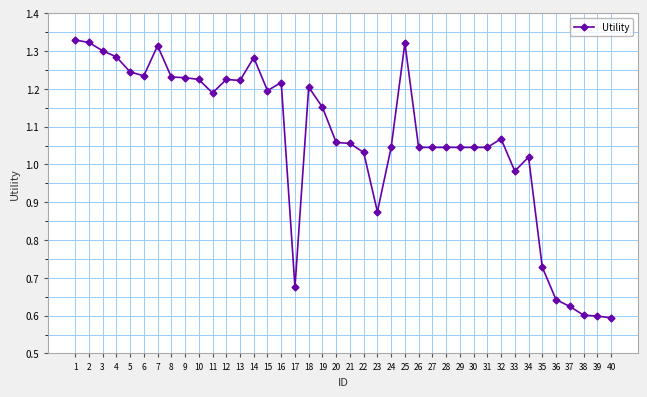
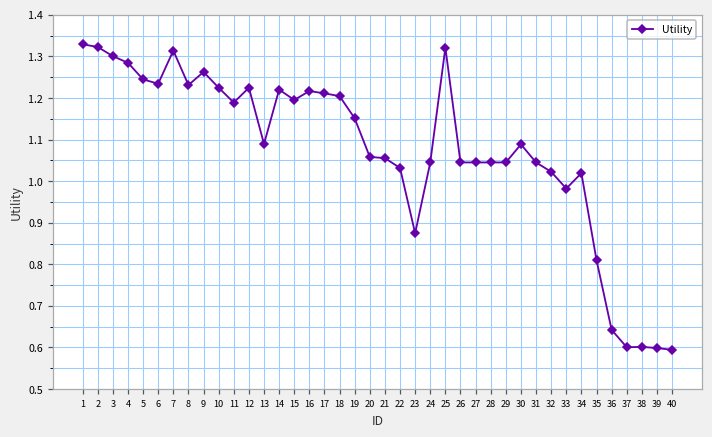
  {
    "1": 1.33,
    "2": 1.32,
    "3": 1.30,
    "4": 1.28,
    "5": 1.24,
    "6": 1.23,
    "7": 1.31,
    "8": 1.23,
-   "9": 1.23,
+   "9": 1.26,
    "10": 1.22,
    "11": 1.19,
    "12": 1.22,
-   "13": 1.22,
-   "14": 1.28,
+   "13": 1.09,
+   "14": 1.22,
    "15": 1.20,
    "16": 1.22,
-   "17": 0.68,
+   "17": 1.21,
    "18": 1.20,
    "19": 1.15,
    "20": 1.06,
    "21": 1.06,
    "22": 1.03,
    "23": 0.87,
    "24": 1.05,
    "25": 1.32,
    "26": 1.05,
    "27": 1.05,
    "28": 1.05,
    "29": 1.05,
-   "30": 1.05,
+   "30": 1.09,
    "31": 1.05,
-   "32": 1.07,
+   "32": 1.02,
    "33": 0.98,
    "34": 1.02,
-   "35": 0.73,
+   "35": 0.81,
    "36": 0.64,
-   "37": 0.62,
+   "37": 0.60,
    "38": 0.60,
    "39": 0.60,
    "40": 0.59
  }
